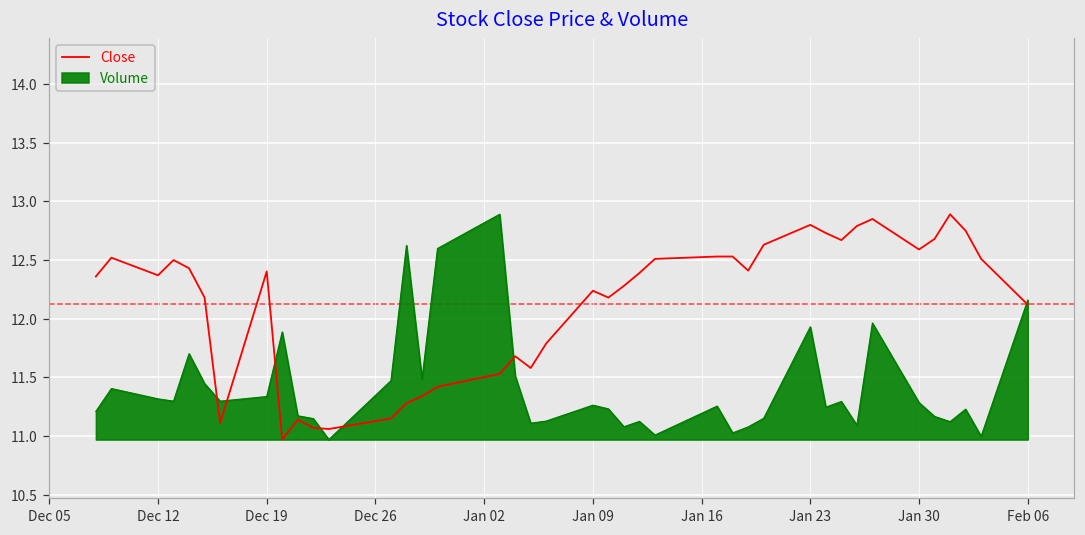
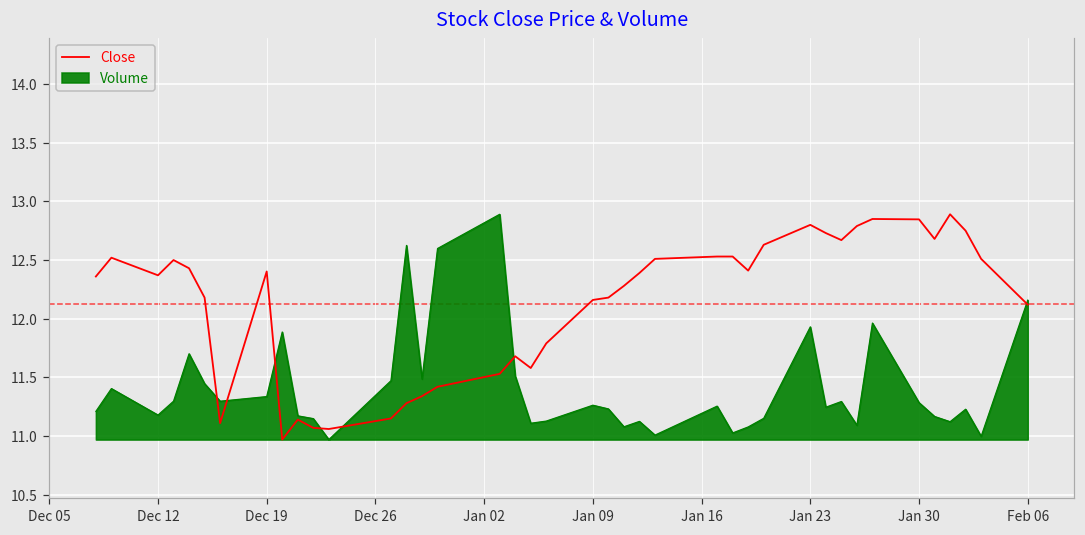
  {
    "Close": {
      "Dec 12": 12.37,
      "Dec 19": 12.40,
-     "Jan 09": 12.24,
+     "Jan 09": 12.16,
      "Jan 23": 12.80,
-     "Jan 30": 12.59,
+     "Jan 30": 12.85,
      "Feb 06": 12.12
    },
    "Volume": {
-     "Dec 12": 11.32,
+     "Dec 12": 11.18,
      "Dec 19": 11.34,
      "Jan 09": 11.26,
      "Jan 23": 11.93,
      "Jan 30": 11.28,
      "Feb 06": 12.16
    }
  }
